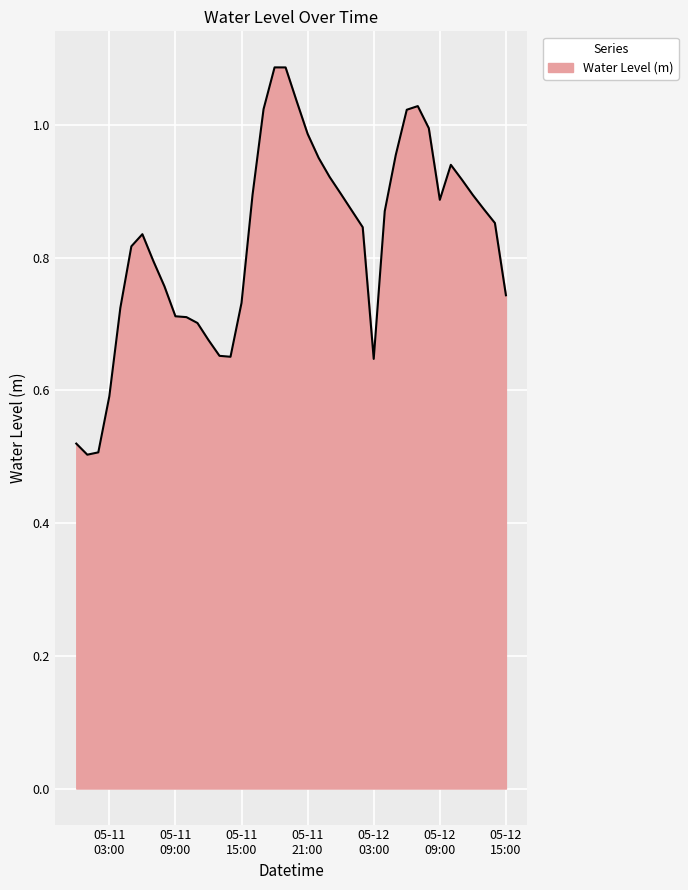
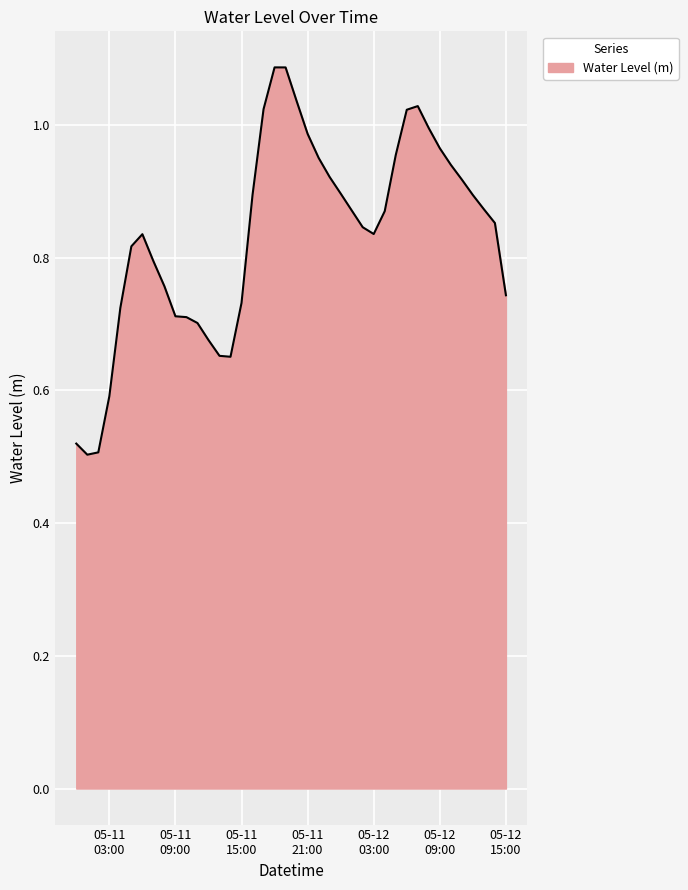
  {
    "05-11 03:00": 0.59,
    "05-11 09:00": 0.71,
    "05-11 15:00": 0.73,
    "05-11 21:00": 0.99,
-   "05-12 03:00": 0.65,
-   "05-12 09:00": 0.89,
+   "05-12 03:00": 0.84,
+   "05-12 09:00": 0.97,
    "05-12 15:00": 0.74
  }
